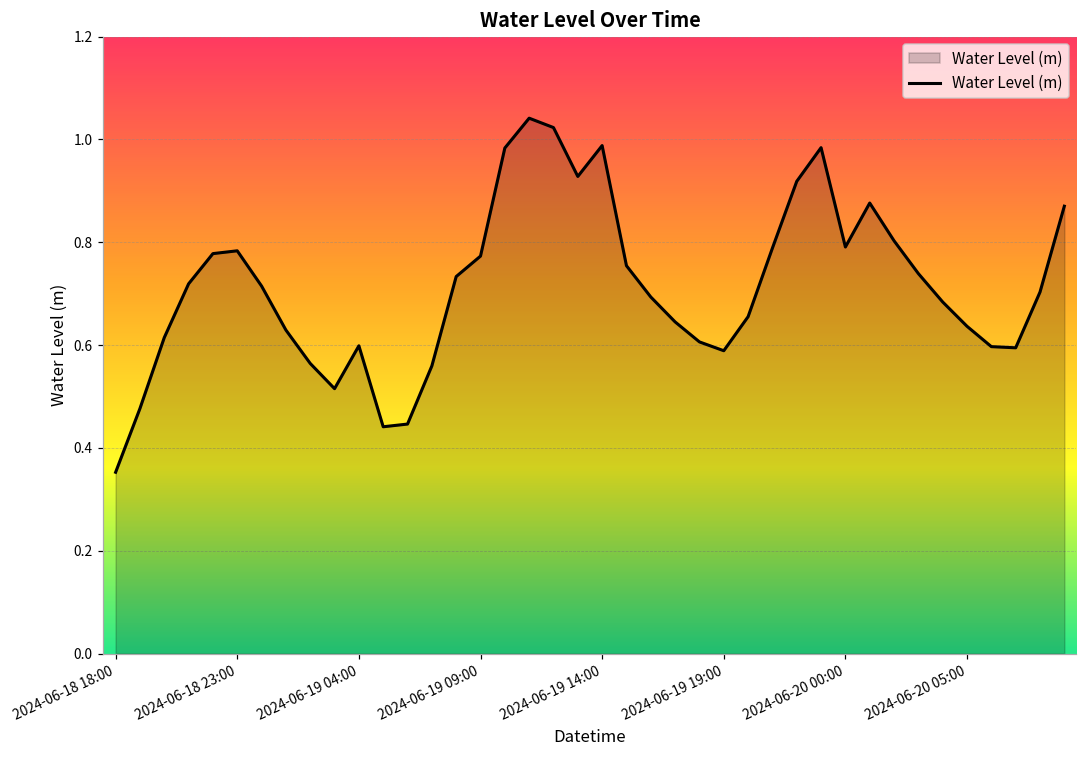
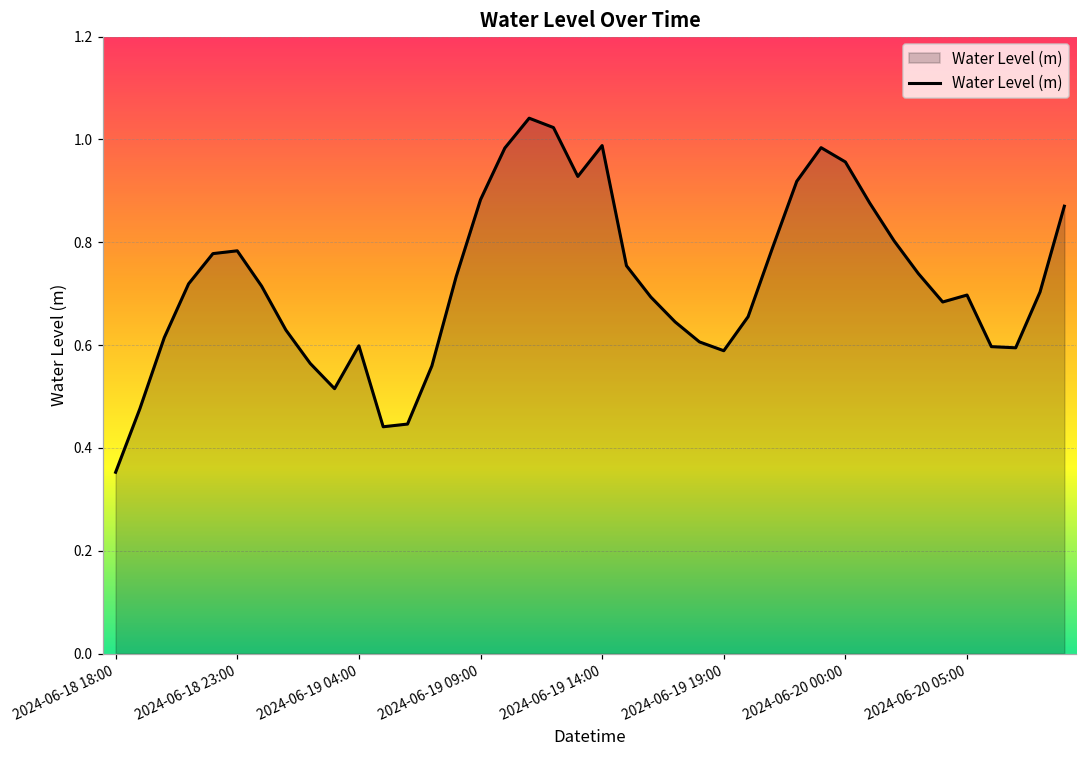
  {
    "2024-06-18 18:00": 0.35,
    "2024-06-18 23:00": 0.78,
    "2024-06-19 04:00": 0.60,
-   "2024-06-19 09:00": 0.77,
+   "2024-06-19 09:00": 0.88,
    "2024-06-19 14:00": 0.99,
    "2024-06-19 19:00": 0.59,
-   "2024-06-20 00:00": 0.79,
-   "2024-06-20 05:00": 0.64
+   "2024-06-20 00:00": 0.96,
+   "2024-06-20 05:00": 0.70
  }
